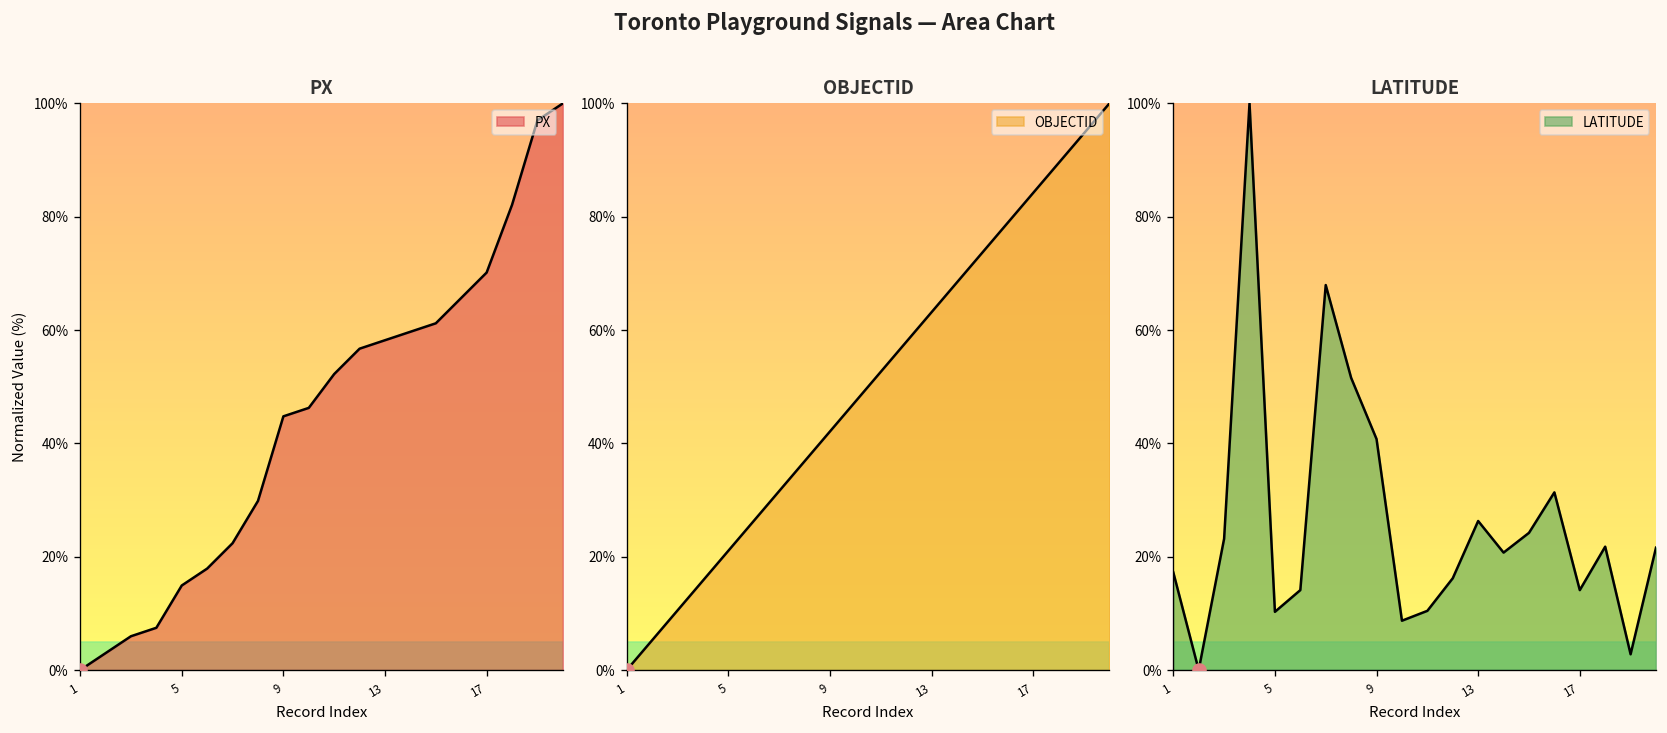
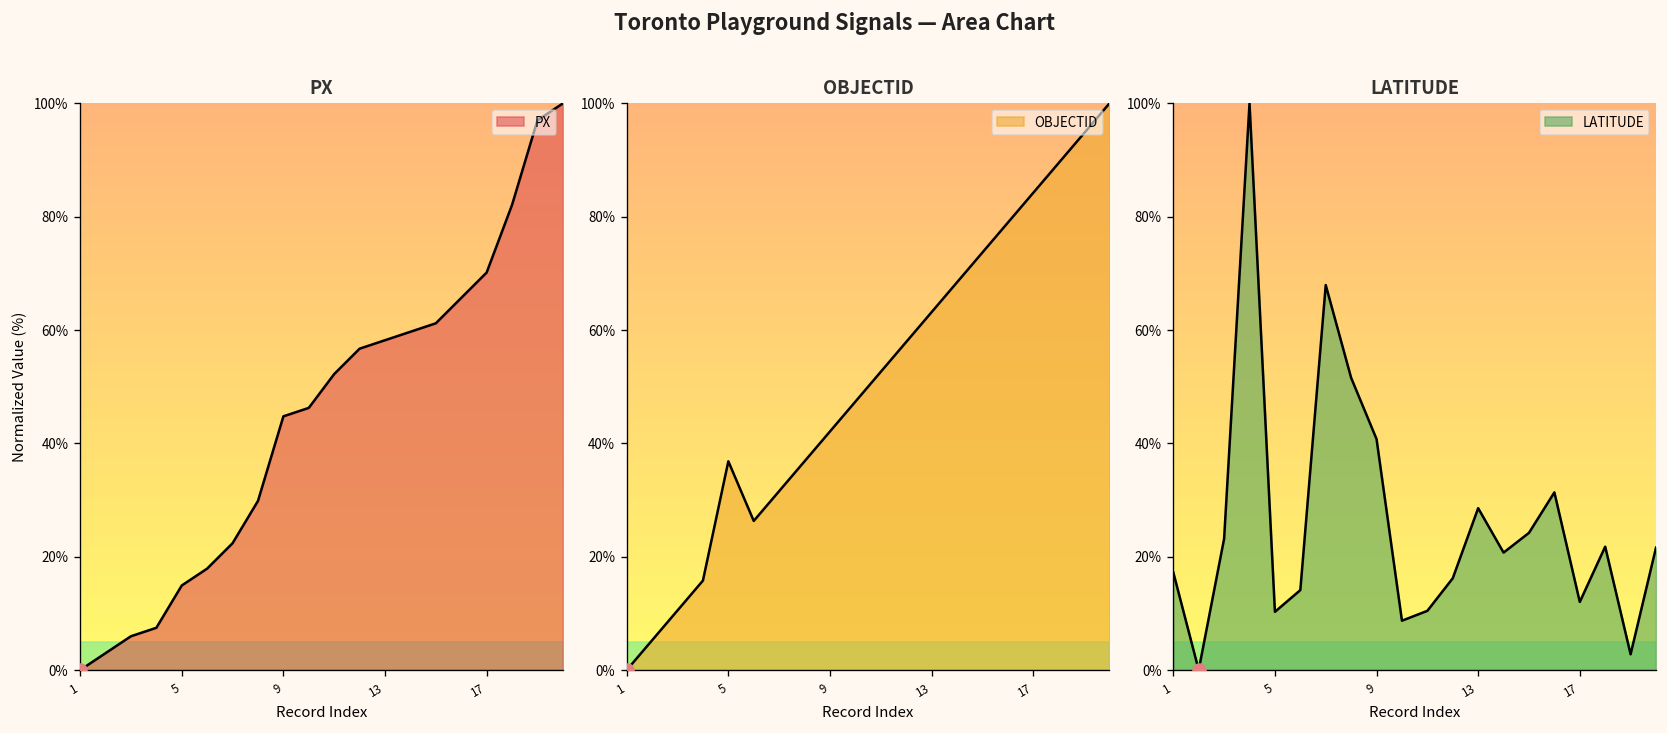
  {
    "OBJECTID": {
      "OBJECTID": {
-       "5": "21%",
+       "5": "37%",
        "9": "42%",
        "13": "63%",
        "17": "84%"
      }
    },
    "LATITUDE": {
      "LATITUDE": {
        "1": "17%",
        "5": "10%",
        "9": "41%",
-       "13": "26%",
-       "17": "14%"
+       "13": "29%",
+       "17": "12%"
      }
    }
  }
